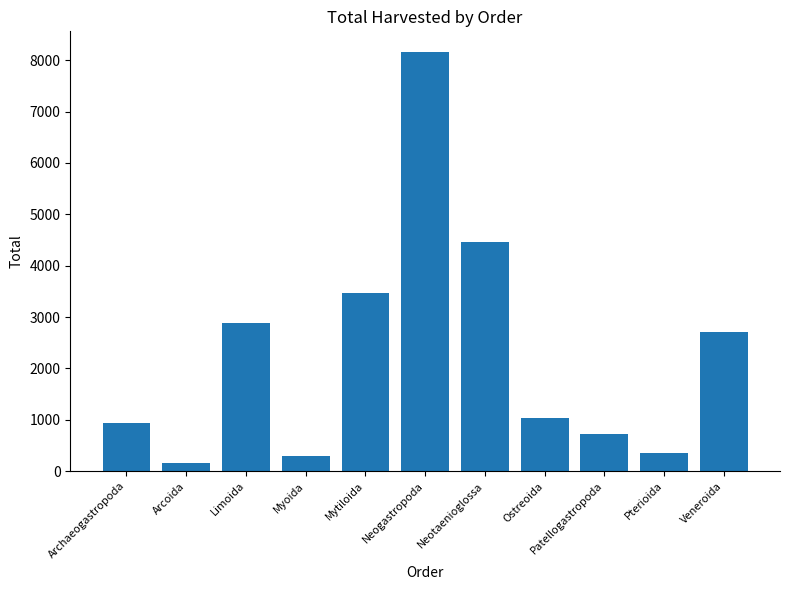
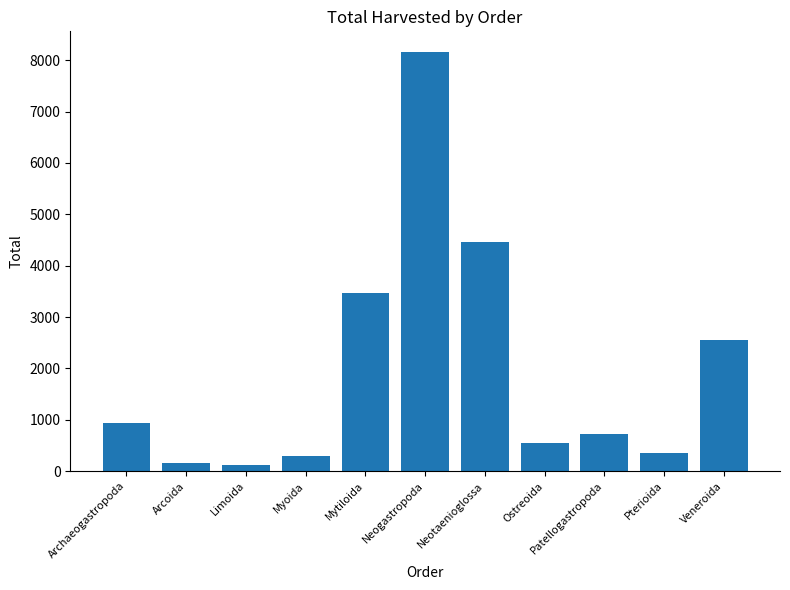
  {
    "Archaeogastropoda": 900,
    "Arcoida": 200,
-   "Limoida": 2900,
+   "Limoida": 100,
    "Myoida": 300,
    "Mytiloida": 3500,
    "Neogastropoda": 8200,
    "Neotaenioglossa": 4500,
-   "Ostreoida": 1000,
+   "Ostreoida": 500,
    "Patellogastropoda": 700,
    "Pterioida": 400,
-   "Veneroida": 2700
+   "Veneroida": 2500
  }
